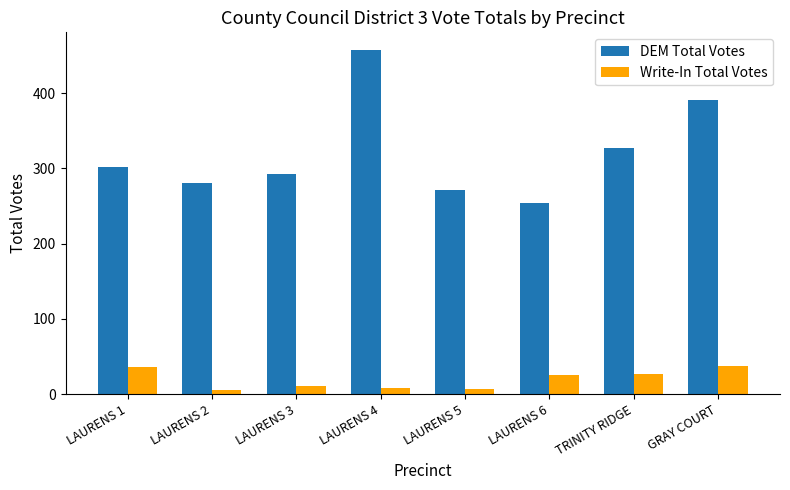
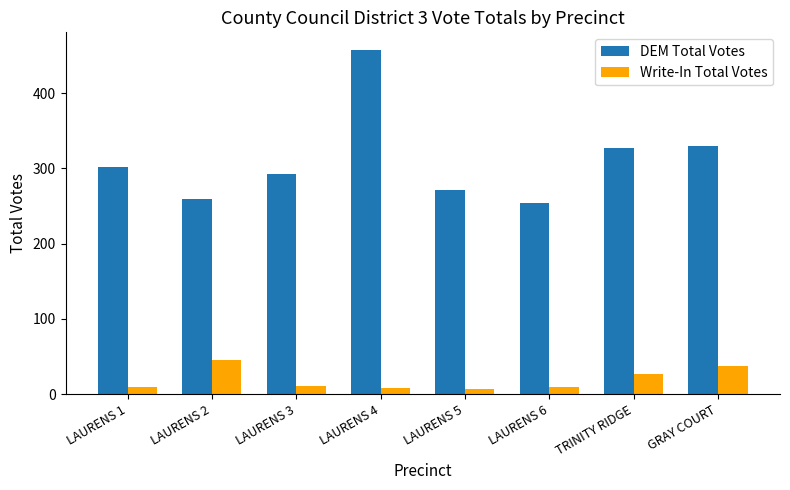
  {
    "DEM Total Votes": {
      "LAURENS 1": 300,
-     "LAURENS 2": 280,
+     "LAURENS 2": 260,
      "LAURENS 3": 290,
      "LAURENS 4": 460,
      "LAURENS 5": 270,
      "LAURENS 6": 250,
      "TRINITY RIDGE": 330,
-     "GRAY COURT": 390
+     "GRAY COURT": 330
    },
    "Write-In Total Votes": {
-     "LAURENS 1": 40,
-     "LAURENS 2": 10,
+     "LAURENS 1": 10,
+     "LAURENS 2": 50,
      "LAURENS 3": 10,
      "LAURENS 4": 10,
      "LAURENS 5": 10,
-     "LAURENS 6": 30,
+     "LAURENS 6": 10,
      "TRINITY RIDGE": 30,
      "GRAY COURT": 40
    }
  }
